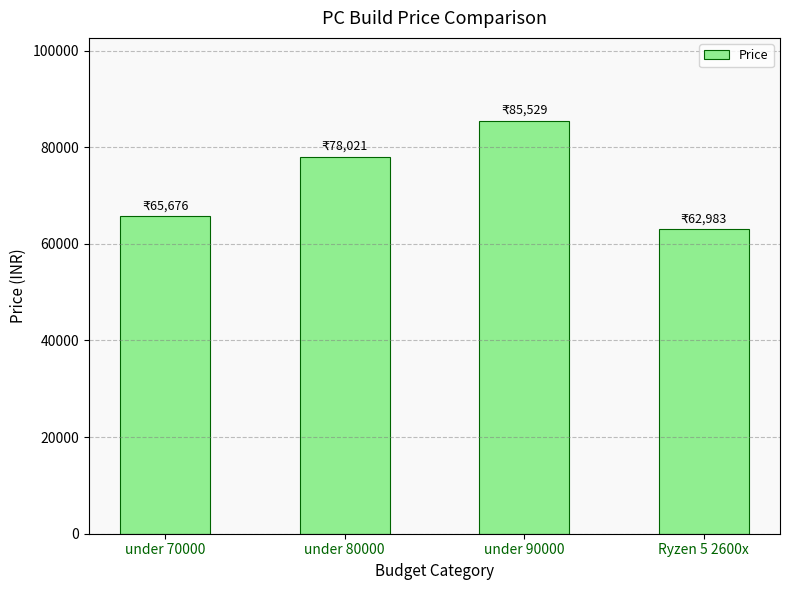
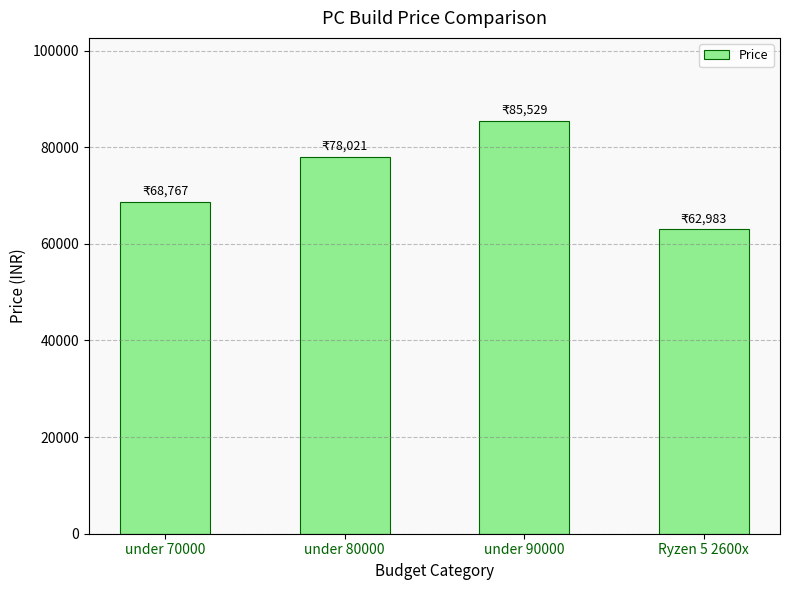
  {
-   "under 70000": "65,676",
+   "under 70000": "68,767",
    "under 80000": "78,021",
    "under 90000": "85,529",
    "Ryzen 5 2600x": "62,983"
  }
